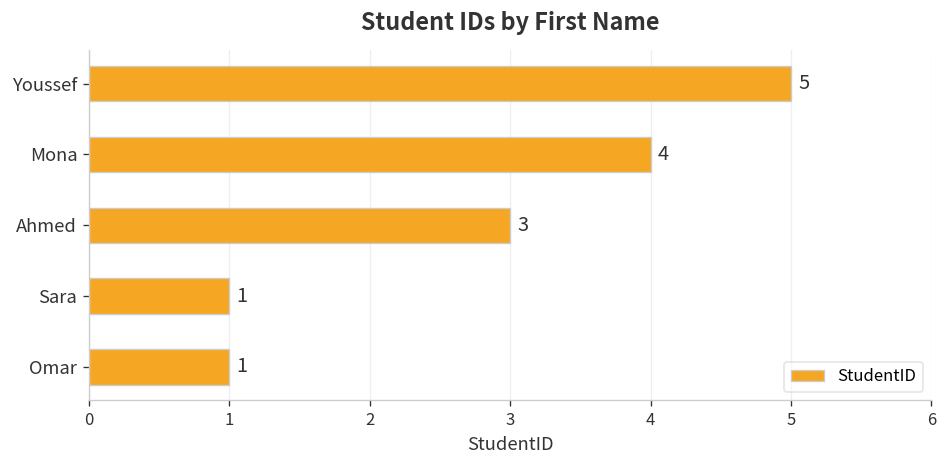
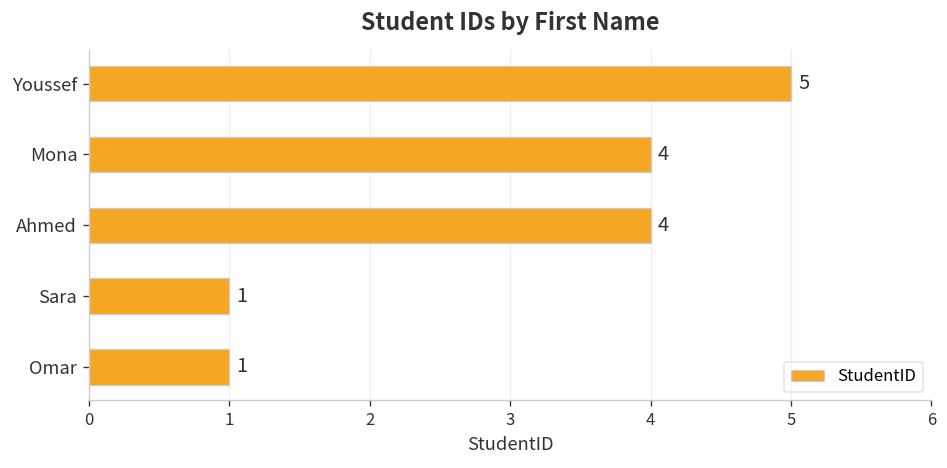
  {
    "Youssef": 5,
    "Mona": 4,
-   "Ahmed": 3,
+   "Ahmed": 4,
    "Sara": 1,
    "Omar": 1
  }
